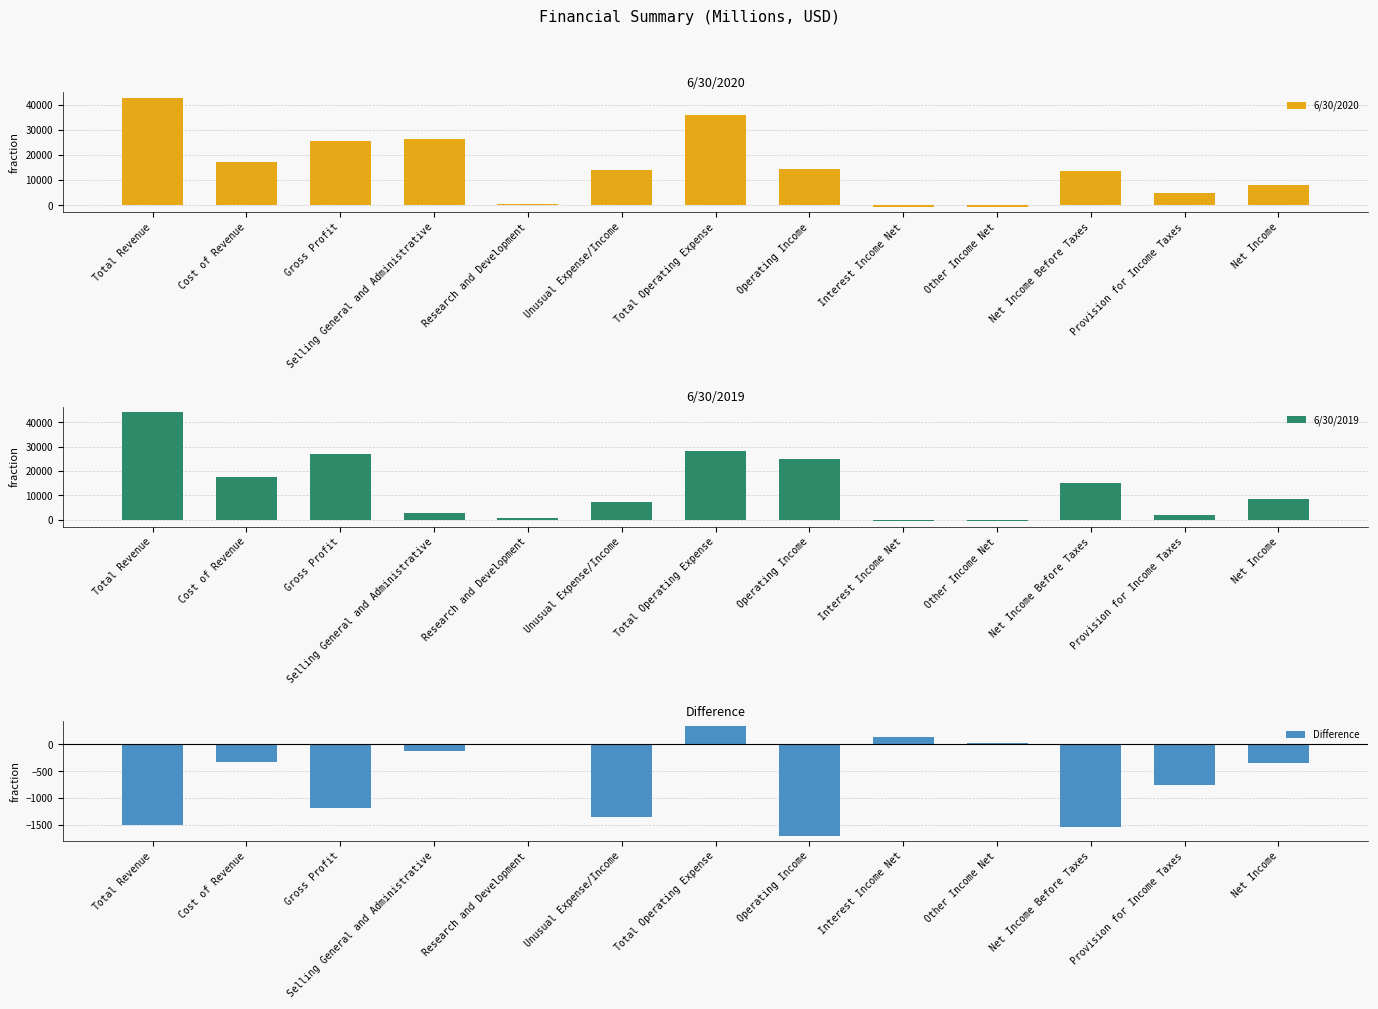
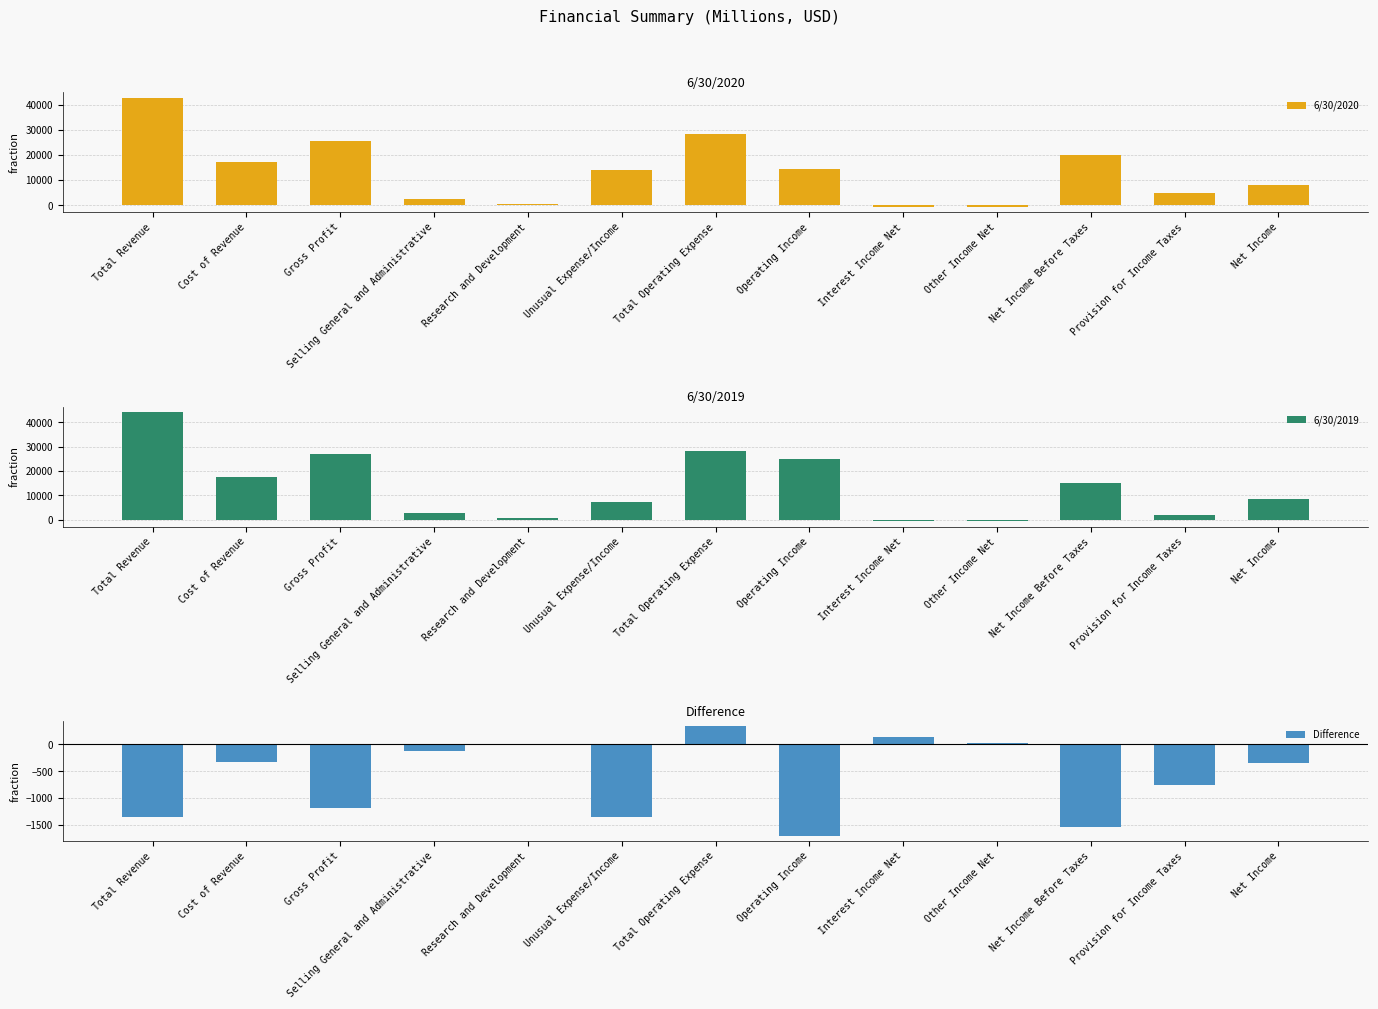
  {
    "6/30/2020": {
      "Total Revenue": 43000,
      "Cost of Revenue": 17000,
      "Gross Profit": 26000,
-     "Selling General and Administrative": 27000,
+     "Selling General and Administrative": 3000,
      "Unusual Expense/Income": 14000,
-     "Total Operating Expense": 36000,
+     "Total Operating Expense": 29000,
      "Operating Income": 14000,
-     "Net Income Before Taxes": 14000,
+     "Net Income Before Taxes": 20000,
      "Provision for Income Taxes": 5000,
      "Net Income": 8000
    },
    "6/30/2019": {
      "Total Revenue": 44000,
      "Cost of Revenue": 17000,
      "Gross Profit": 27000,
      "Selling General and Administrative": 3000,
      "Unusual Expense/Income": 7000,
      "Total Operating Expense": 28000,
      "Operating Income": 25000,
      "Net Income Before Taxes": 15000,
      "Provision for Income Taxes": 2000,
      "Net Income": 8000
    },
    "Difference": {
-     "Total Revenue": -1500,
+     "Total Revenue": -1400,
      "Cost of Revenue": -300,
      "Gross Profit": -1200,
      "Selling General and Administrative": -100,
      "Unusual Expense/Income": -1300,
      "Total Operating Expense": 300,
      "Operating Income": -1700,
      "Interest Income Net": 100,
      "Net Income Before Taxes": -1500,
      "Provision for Income Taxes": -800,
      "Net Income": -400
    }
  }
